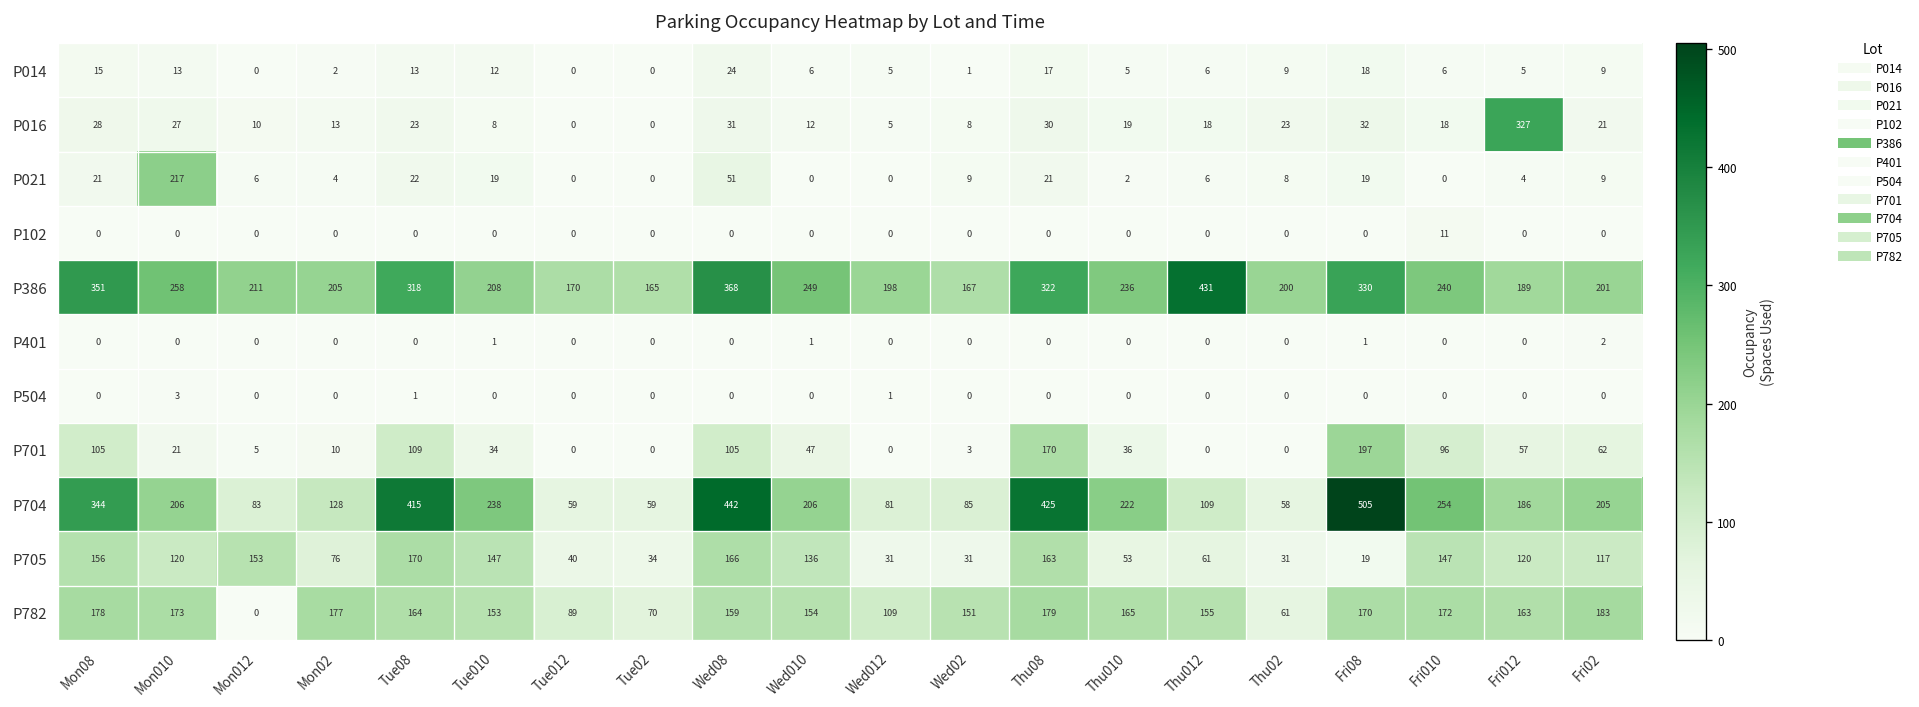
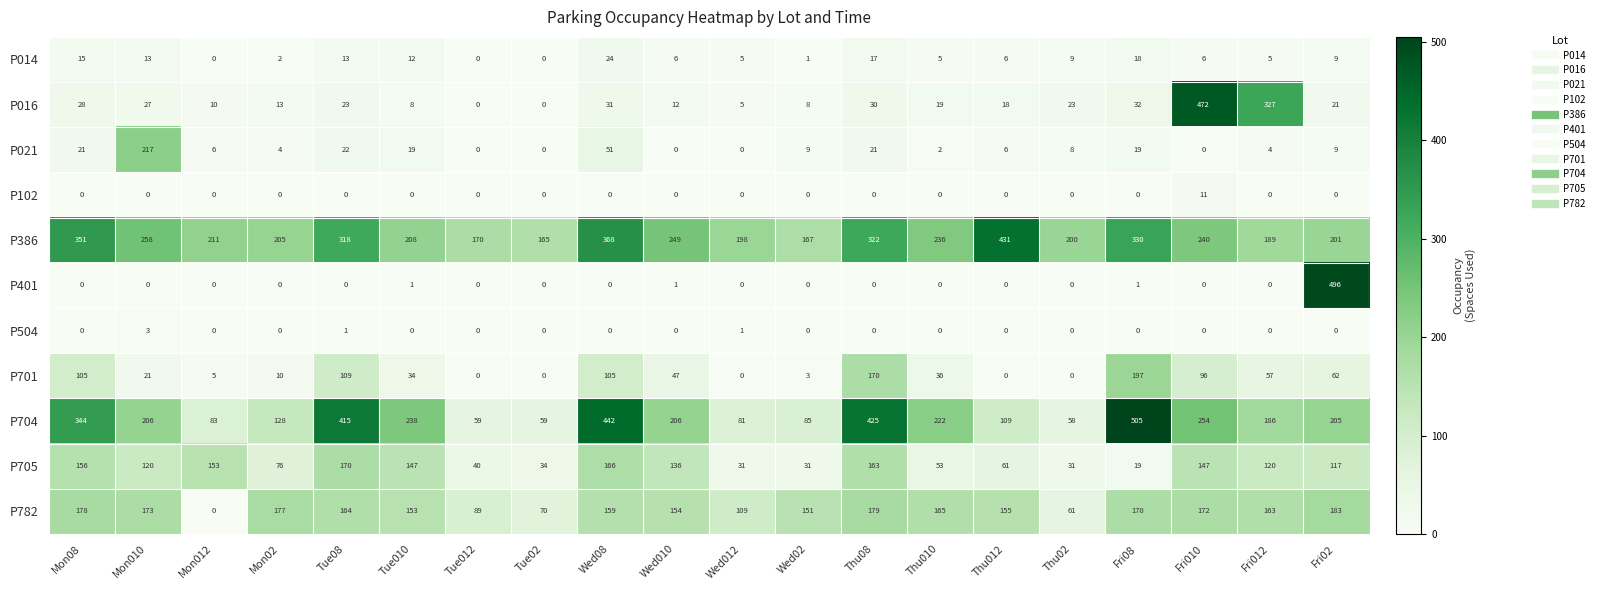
  {
    "P016": {
      "Mon08": 28,
      "Mon010": 27,
      "Mon012": 10,
      "Mon02": 13,
      "Tue08": 23,
      "Tue010": 8,
      "Tue012": 0,
      "Tue02": 0,
      "Wed08": 31,
      "Wed010": 12,
      "Wed012": 5,
      "Wed02": 8,
      "Thu08": 30,
      "Thu010": 19,
      "Thu012": 18,
      "Thu02": 23,
      "Fri08": 32,
-     "Fri010": 18,
+     "Fri010": 472,
      "Fri012": 327,
      "Fri02": 21
    },
    "P401": {
      "Mon08": 0,
      "Mon010": 0,
      "Mon012": 0,
      "Mon02": 0,
      "Tue08": 0,
      "Tue010": 1,
      "Tue012": 0,
      "Tue02": 0,
      "Wed08": 0,
      "Wed010": 1,
      "Wed012": 0,
      "Wed02": 0,
      "Thu08": 0,
      "Thu010": 0,
      "Thu012": 0,
      "Thu02": 0,
      "Fri08": 1,
      "Fri010": 0,
      "Fri012": 0,
-     "Fri02": 2
+     "Fri02": 496
    }
  }
